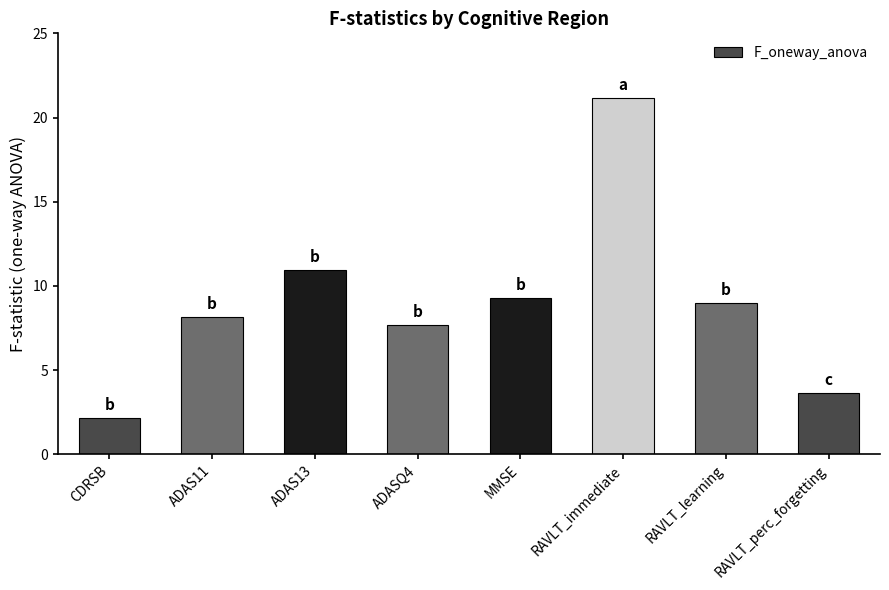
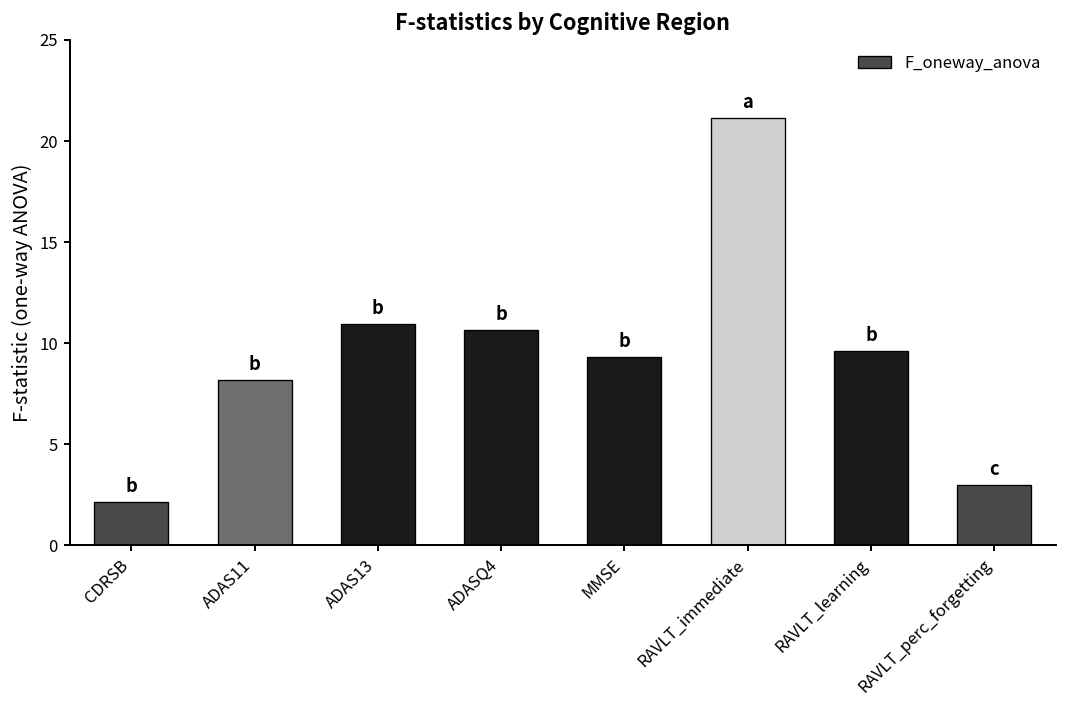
  {
    "CDRSB": 2.1,
    "ADAS11": 8.2,
    "ADAS13": 10.9,
-   "ADASQ4": 7.7,
+   "ADASQ4": 10.6,
    "MMSE": 9.3,
    "RAVLT_immediate": 21.2,
-   "RAVLT_learning": 9.0,
-   "RAVLT_perc_forgetting": 3.6
+   "RAVLT_learning": 9.6,
+   "RAVLT_perc_forgetting": 3.0
  }
